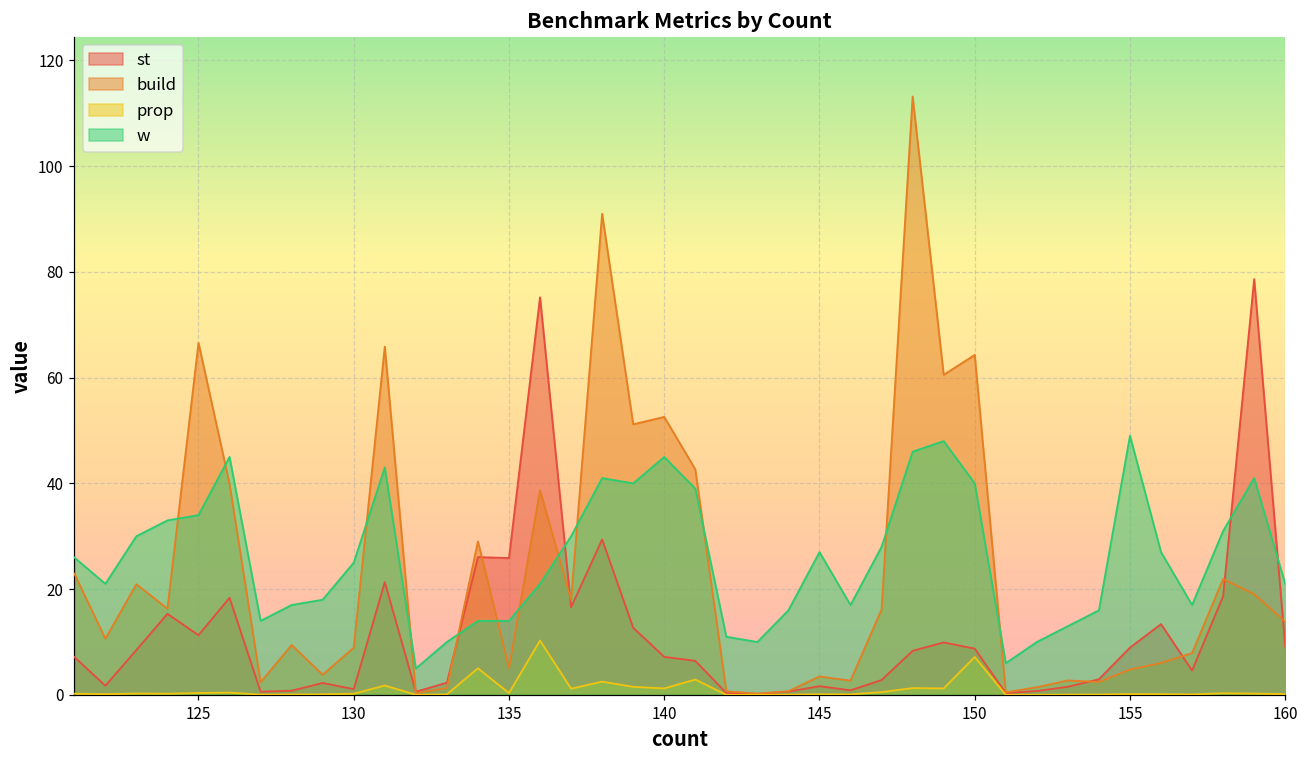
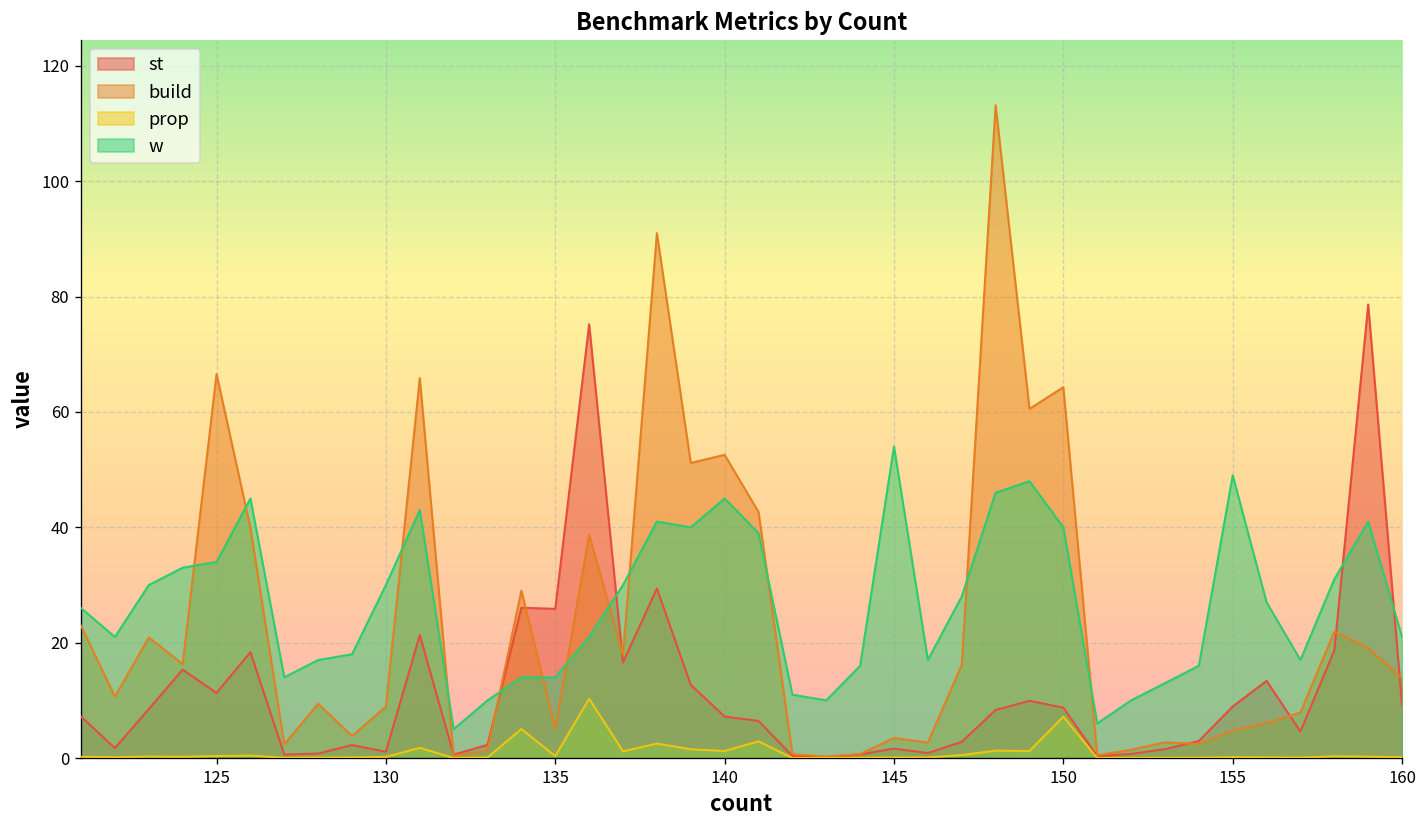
  {
    "w": {
      "125": 34,
-     "130": 25,
+     "130": 30,
      "135": 14,
      "140": 45,
-     "145": 27,
+     "145": 54,
      "150": 40,
      "155": 49,
      "160": 21
    }
  }
